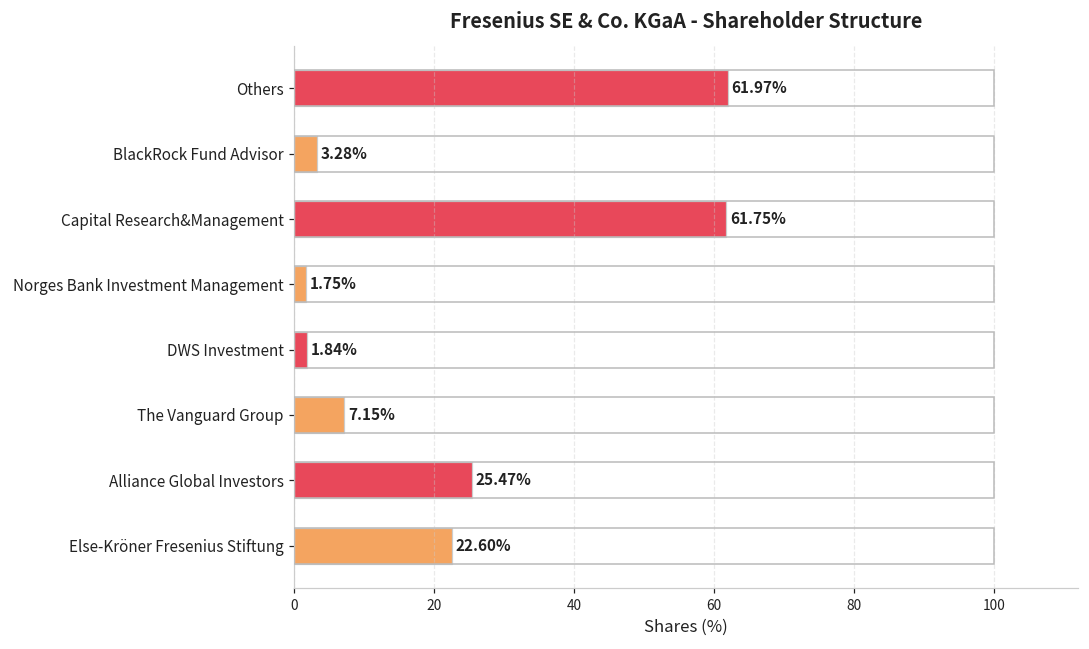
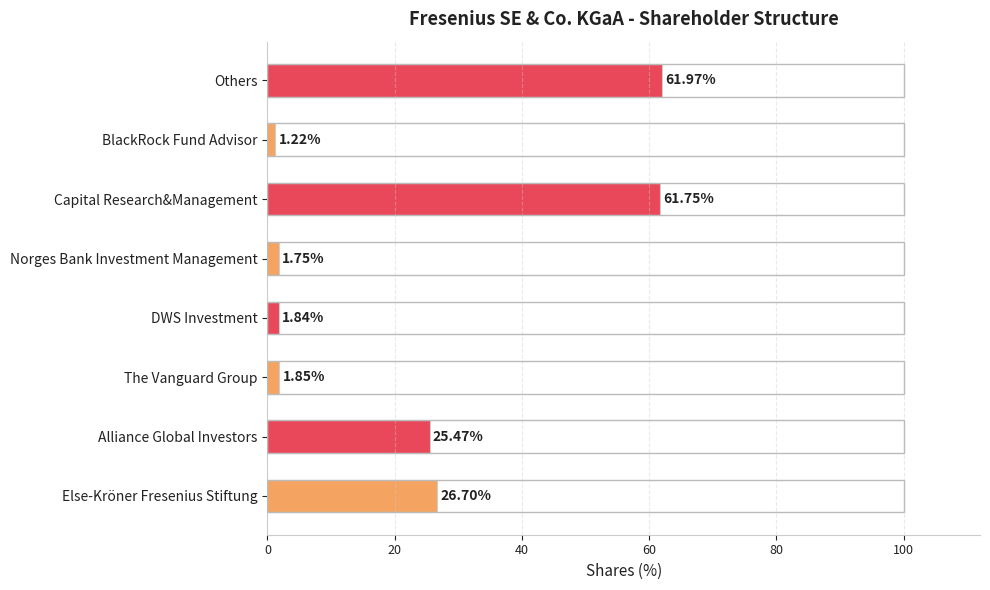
  {
    "Others": "61.97%",
-   "BlackRock Fund Advisor": "3.28%",
+   "BlackRock Fund Advisor": "1.22%",
    "Capital Research&Management": "61.75%",
    "Norges Bank Investment Management": "1.75%",
    "DWS Investment": "1.84%",
-   "The Vanguard Group": "7.15%",
+   "The Vanguard Group": "1.85%",
    "Alliance Global Investors": "25.47%",
-   "Else-Kröner Fresenius Stiftung": "22.60%"
+   "Else-Kröner Fresenius Stiftung": "26.70%"
  }
